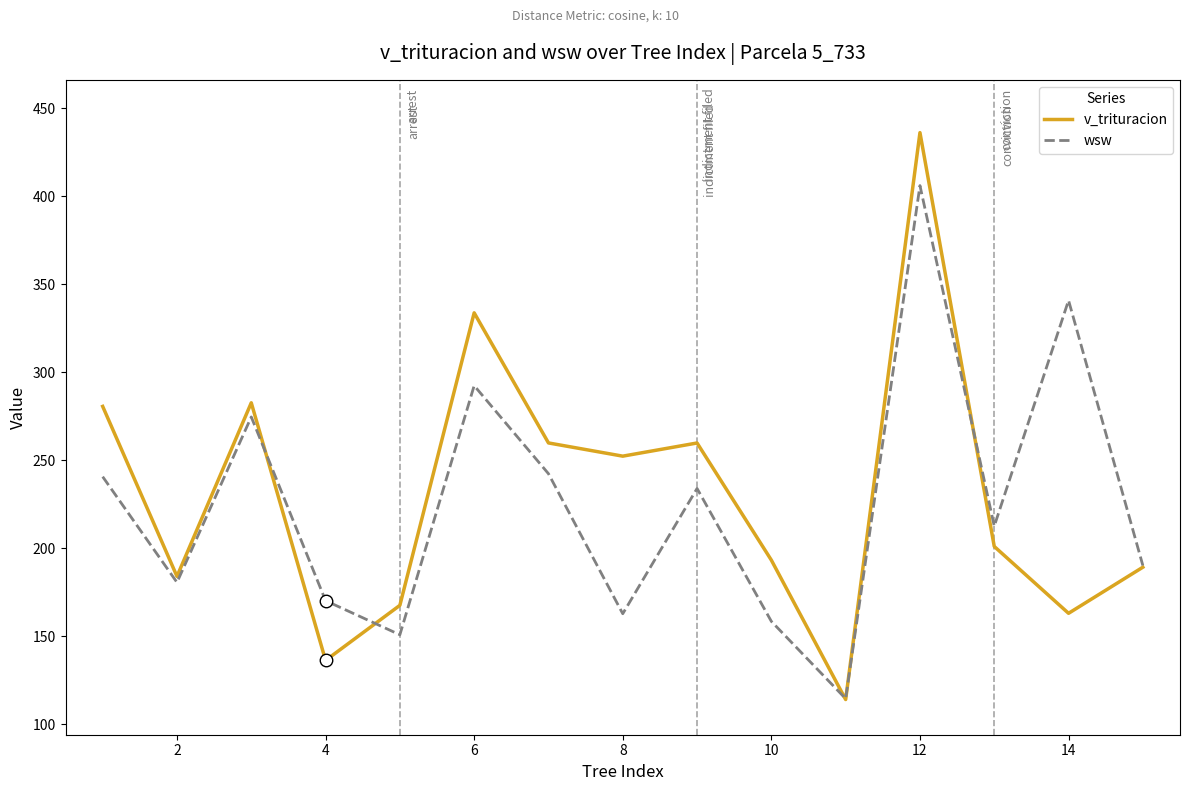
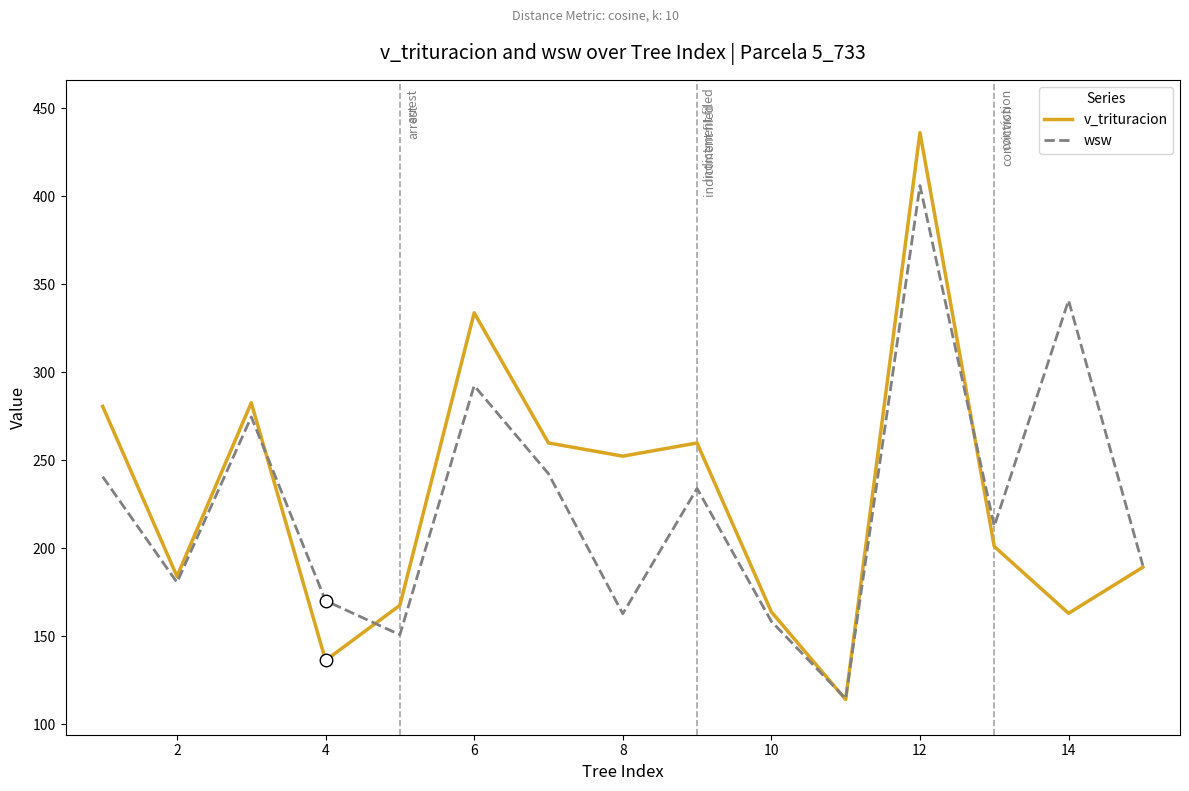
  {
    "v_trituracion": {
      "2": 184,
      "6": 334,
      "8": 252,
-     "10": 193,
+     "10": 164,
      "12": 436,
      "14": 163
    },
    "wsw": {
      "2": 181,
      "6": 292,
      "8": 163,
      "10": 158,
      "12": 406,
      "14": 341
    }
  }
